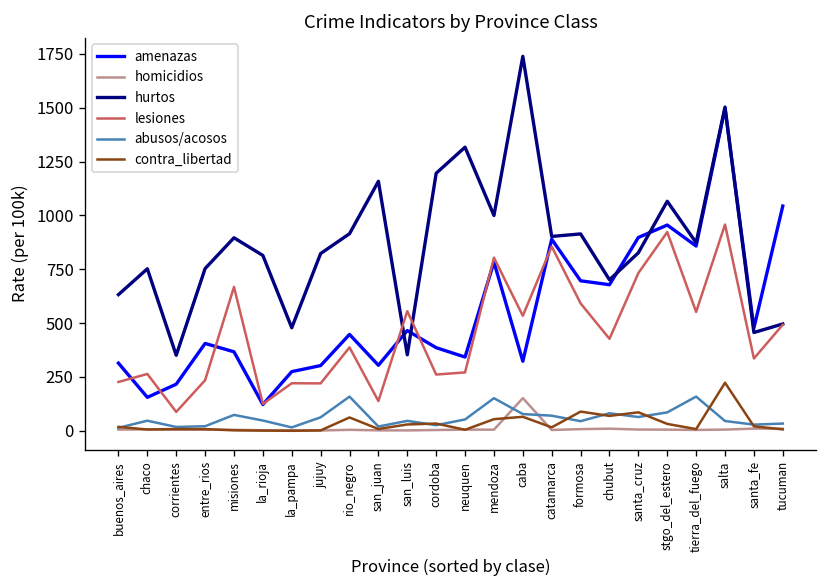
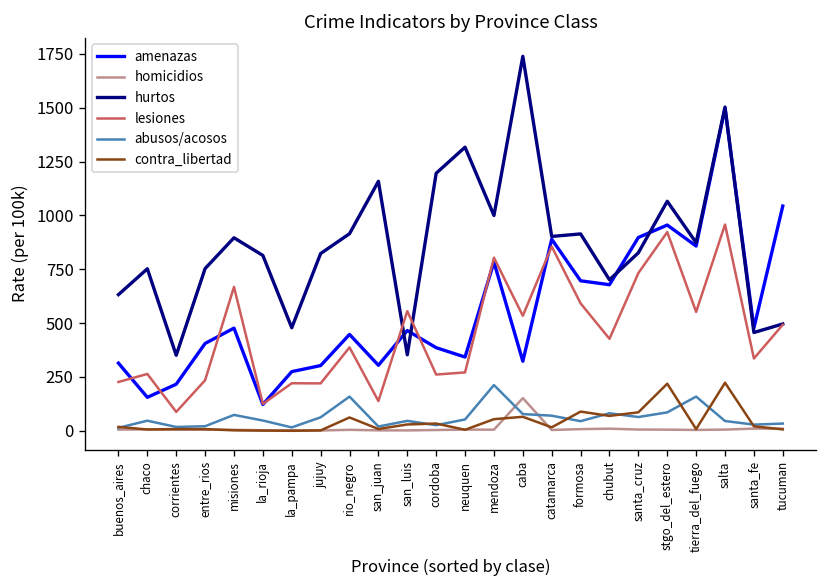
  {
    "amenazas": {
      "buenos_aires": 310,
      "chaco": 160,
      "corrientes": 220,
      "entre_rios": 410,
-     "misiones": 370,
+     "misiones": 480,
      "la_pampa": 270,
      "jujuy": 300,
      "rio_negro": 450,
      "san_juan": 300,
      "san_luis": 470,
      "cordoba": 390,
      "neuquen": 340,
      "mendoza": 780,
      "caba": 320,
      "formosa": 700,
      "chubut": 680,
      "santa_cruz": 900,
      "stgo_del_estero": 960,
      "tierra_del_fuego": 860,
      "santa_fe": 480,
      "tucuman": 1040
    },
    "homicidios": {
      "rio_negro": 0,
      "san_luis": 0,
      "cordoba": 0,
      "mendoza": 10,
      "caba": 150,
      "formosa": 10,
      "chubut": 10,
      "santa_cruz": 10,
      "stgo_del_estero": 10,
      "salta": 10
    },
    "hurtos": {
      "buenos_aires": 630,
      "chaco": 750,
      "corrientes": 350,
      "entre_rios": 750,
      "misiones": 900,
      "la_rioja": 810,
      "la_pampa": 480,
      "jujuy": 820,
      "rio_negro": 920,
      "san_juan": 1160,
      "san_luis": 350,
      "cordoba": 1200,
      "neuquen": 1320,
      "mendoza": 1000,
      "caba": 1740,
      "formosa": 910,
      "chubut": 700,
      "santa_cruz": 830,
      "stgo_del_estero": 1070,
      "tierra_del_fuego": 870,
      "santa_fe": 460
    },
    "lesiones": {
      "buenos_aires": 230,
      "chaco": 260,
      "corrientes": 90,
      "entre_rios": 230,
      "misiones": 670,
      "la_pampa": 220,
      "jujuy": 220,
      "rio_negro": 390,
      "san_juan": 140,
      "san_luis": 560,
      "cordoba": 260,
      "neuquen": 270,
      "mendoza": 800,
      "caba": 530,
      "catamarca": 860,
      "formosa": 590,
      "chubut": 430,
      "santa_cruz": 730,
      "stgo_del_estero": 920,
      "tierra_del_fuego": 550,
      "salta": 960,
      "santa_fe": 340
    },
    "abusos/acosos": {
      "chaco": 50,
      "misiones": 70,
      "la_rioja": 50,
      "jujuy": 60,
      "rio_negro": 160,
      "san_luis": 50,
      "neuquen": 50,
-     "mendoza": 150,
+     "mendoza": 210,
      "catamarca": 70,
      "formosa": 40,
      "santa_cruz": 60,
      "stgo_del_estero": 90,
      "tierra_del_fuego": 160,
      "salta": 50,
      "tucuman": 30
    },
    "contra_libertad": {
      "rio_negro": 60,
      "san_luis": 30,
      "mendoza": 50,
      "formosa": 90,
      "santa_cruz": 90,
-     "stgo_del_estero": 30,
+     "stgo_del_estero": 220,
      "salta": 220
    }
  }
